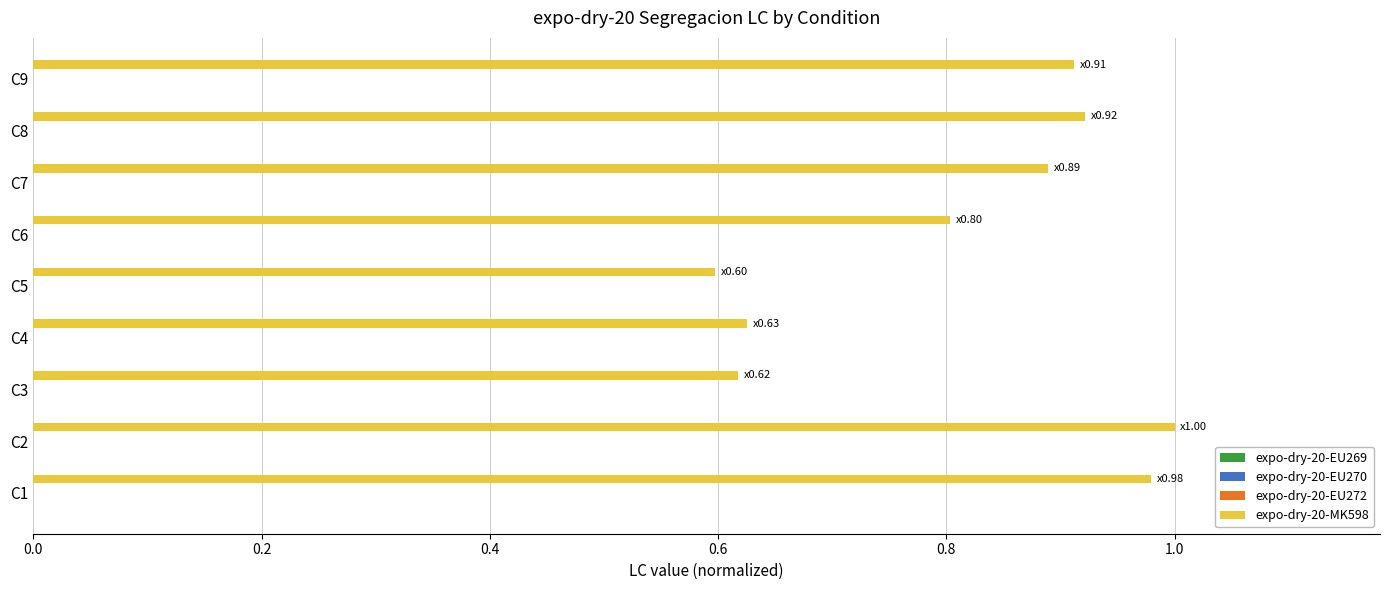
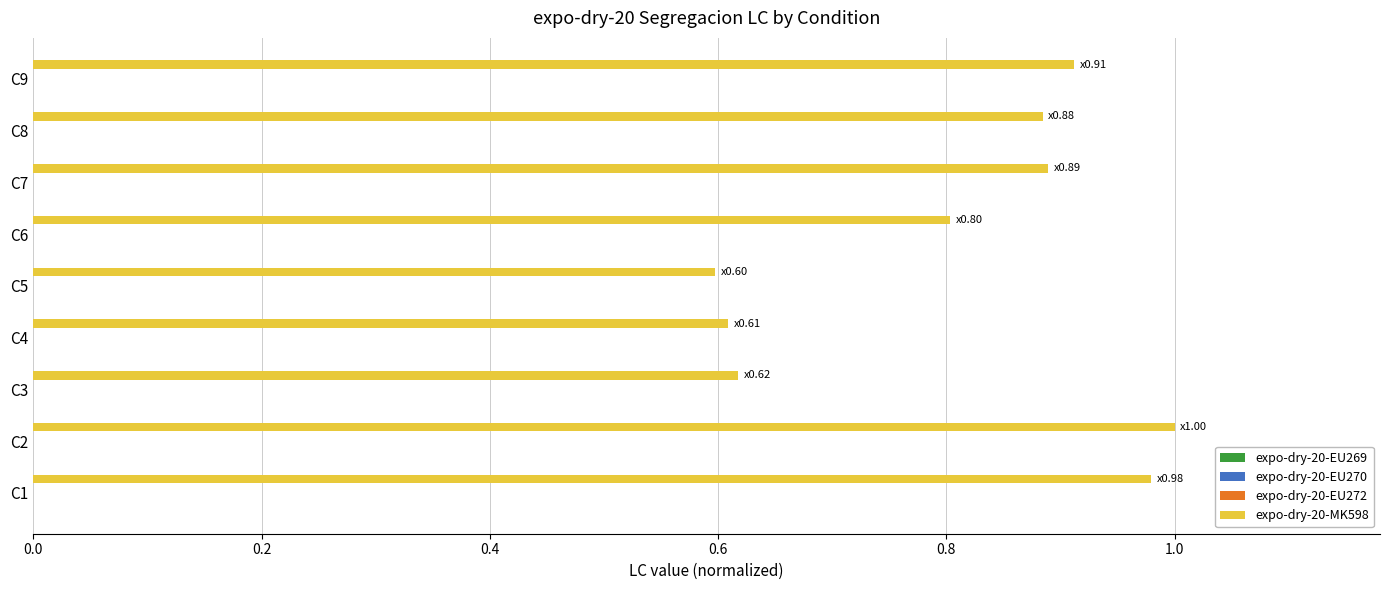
  {
    "expo-dry-20-EU269": {
      "C9": 0.000,
      "C8": 0.000,
      "C7": 0.000,
      "C6": 0.000,
      "C5": 0.000,
      "C4": 0.000,
      "C3": 0.000,
      "C2": 0.000,
      "C1": 0.000
    },
    "expo-dry-20-EU270": {
      "C9": 0.000,
      "C8": 0.000,
      "C7": 0.000,
      "C6": 0.000,
      "C5": 0.000,
      "C4": 0.000,
      "C3": 0.000,
      "C2": 0.000,
      "C1": 0.000
    },
    "expo-dry-20-EU272": {
      "C9": 0.000,
      "C8": 0.000,
      "C7": 0.000,
      "C6": 0.000,
      "C5": 0.000,
      "C4": 0.000,
      "C3": 0.000,
      "C2": 0.000,
      "C1": 0.000
    },
    "expo-dry-20-MK598": {
-     "C8": 0.92,
-     "C4": 0.63
+     "C8": 0.88,
+     "C4": 0.61
    }
  }
